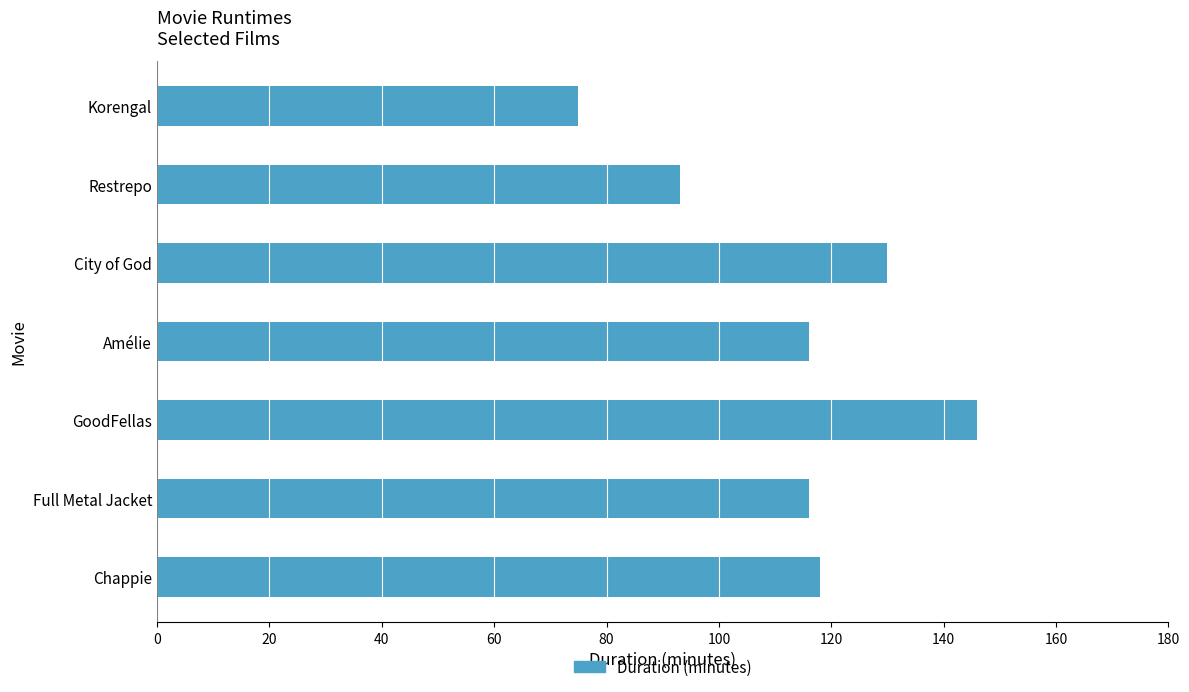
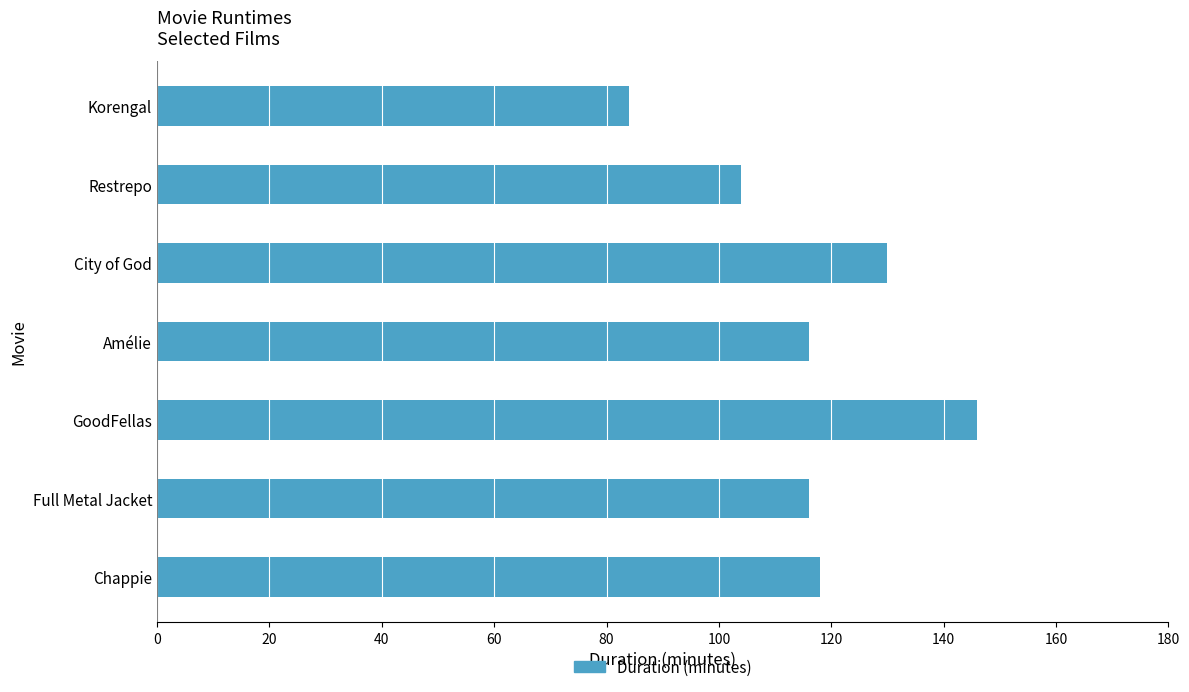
  {
-   "Korengal": 75,
-   "Restrepo": 93,
+   "Korengal": 84,
+   "Restrepo": 104,
    "City of God": 130,
    "Amélie": 116,
    "GoodFellas": 146,
    "Full Metal Jacket": 116,
    "Chappie": 118
  }
